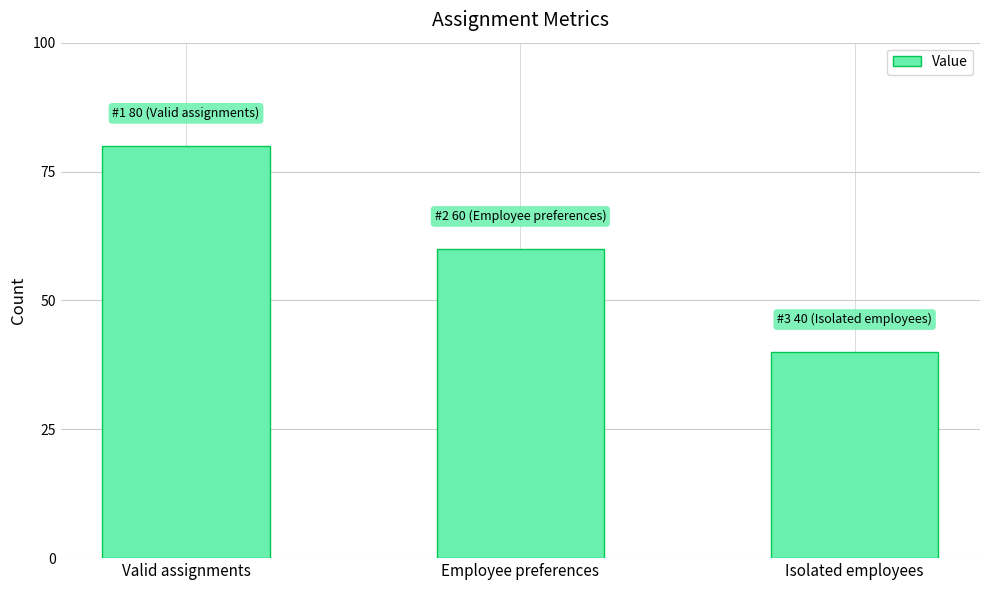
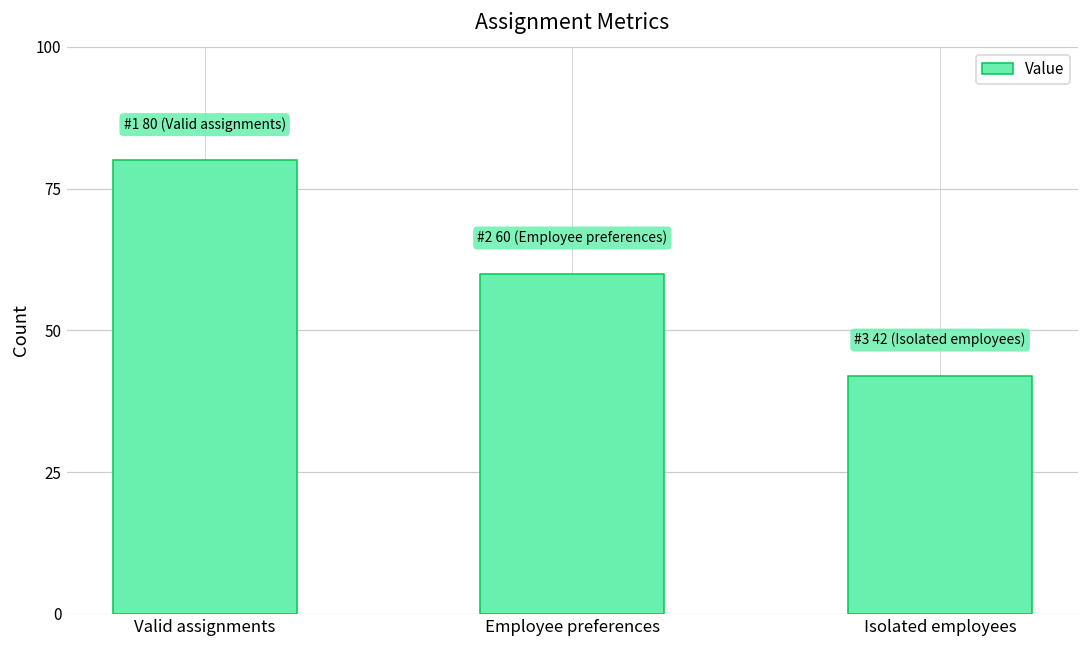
  {
-   "Isolated employees": 40
+   "Isolated employees": 42
  }
